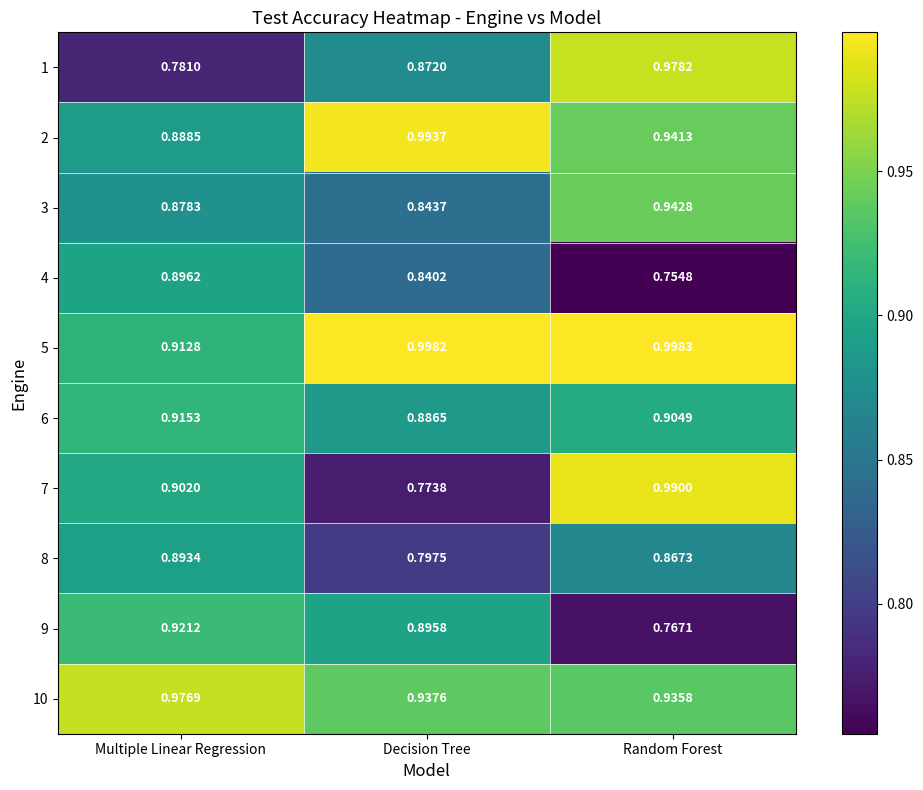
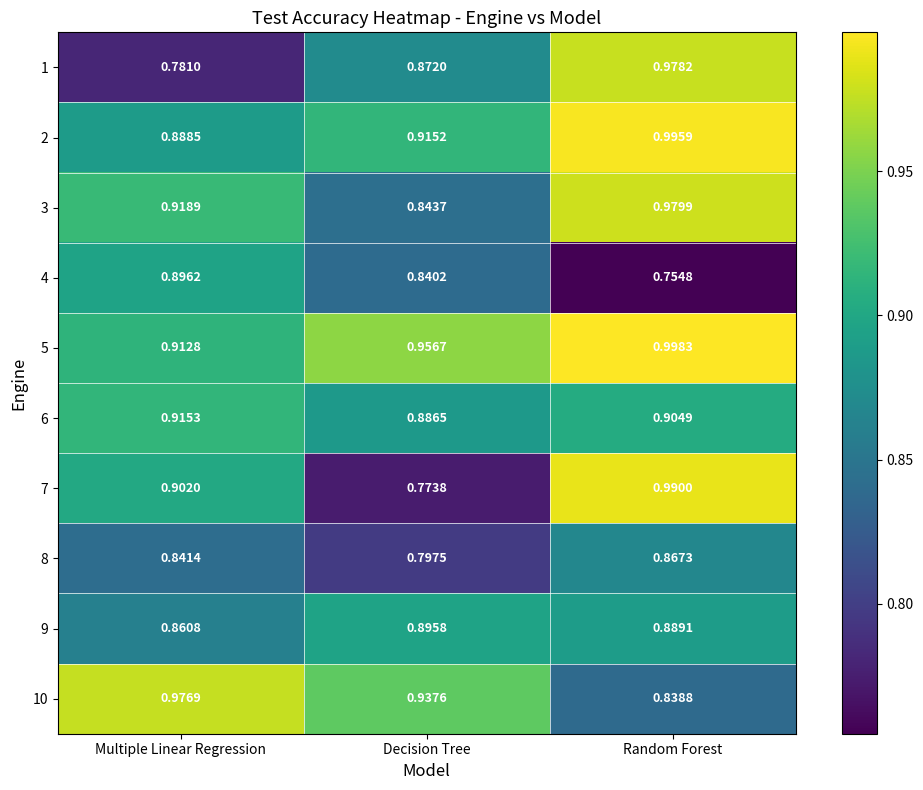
  {
    "1": {
      "Multiple Linear Regression": 0.7810,
      "Decision Tree": 0.8720,
      "Random Forest": 0.9782
    },
    "2": {
      "Multiple Linear Regression": 0.8885,
-     "Decision Tree": 0.9937,
-     "Random Forest": 0.9413
+     "Decision Tree": 0.9152,
+     "Random Forest": 0.9959
    },
    "3": {
-     "Multiple Linear Regression": 0.8783,
+     "Multiple Linear Regression": 0.9189,
      "Decision Tree": 0.8437,
-     "Random Forest": 0.9428
+     "Random Forest": 0.9799
    },
    "4": {
      "Multiple Linear Regression": 0.8962,
      "Decision Tree": 0.8402,
      "Random Forest": 0.7548
    },
    "5": {
      "Multiple Linear Regression": 0.9128,
-     "Decision Tree": 0.9982,
+     "Decision Tree": 0.9567,
      "Random Forest": 0.9983
    },
    "6": {
      "Multiple Linear Regression": 0.9153,
      "Decision Tree": 0.8865,
      "Random Forest": 0.9049
    },
    "7": {
      "Multiple Linear Regression": 0.9020,
      "Decision Tree": 0.7738,
      "Random Forest": 0.9900
    },
    "8": {
-     "Multiple Linear Regression": 0.8934,
+     "Multiple Linear Regression": 0.8414,
      "Decision Tree": 0.7975,
      "Random Forest": 0.8673
    },
    "9": {
-     "Multiple Linear Regression": 0.9212,
+     "Multiple Linear Regression": 0.8608,
      "Decision Tree": 0.8958,
-     "Random Forest": 0.7671
+     "Random Forest": 0.8891
    },
    "10": {
      "Multiple Linear Regression": 0.9769,
      "Decision Tree": 0.9376,
-     "Random Forest": 0.9358
+     "Random Forest": 0.8388
    }
  }
